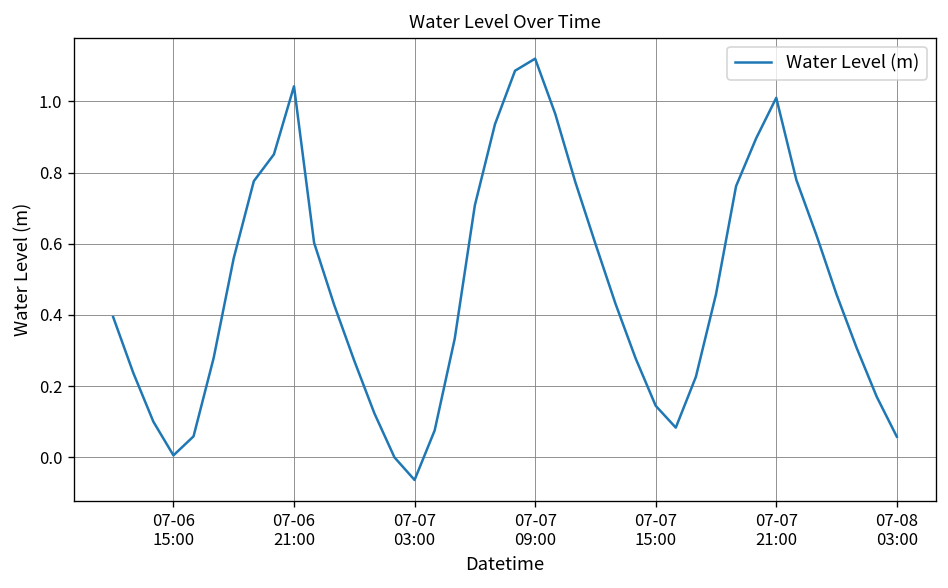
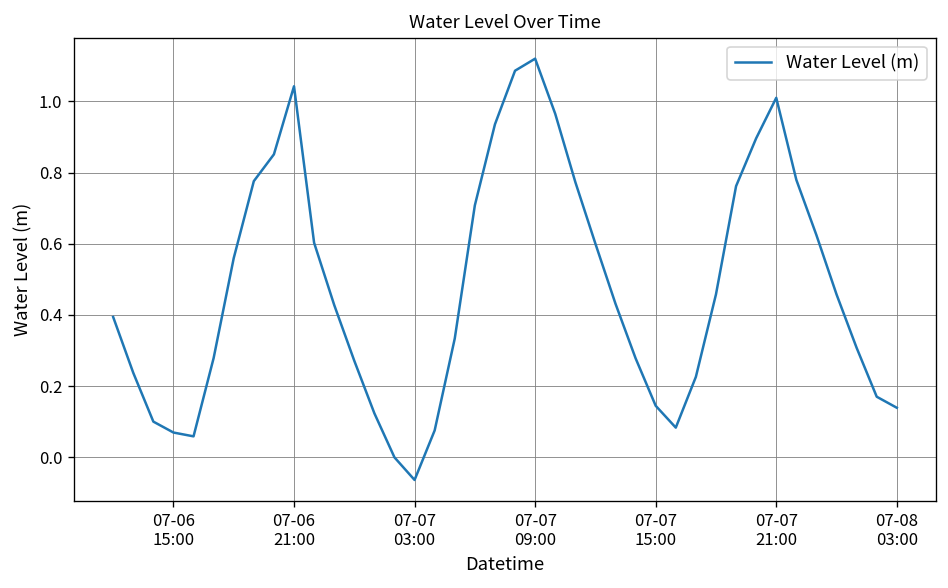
  {
-   "07-06 15:00": 0.01,
+   "07-06 15:00": 0.07,
    "07-06 21:00": 1.04,
    "07-07 03:00": -0.06,
    "07-07 09:00": 1.12,
    "07-07 15:00": 0.14,
    "07-07 21:00": 1.01,
-   "07-08 03:00": 0.06
+   "07-08 03:00": 0.14
  }
